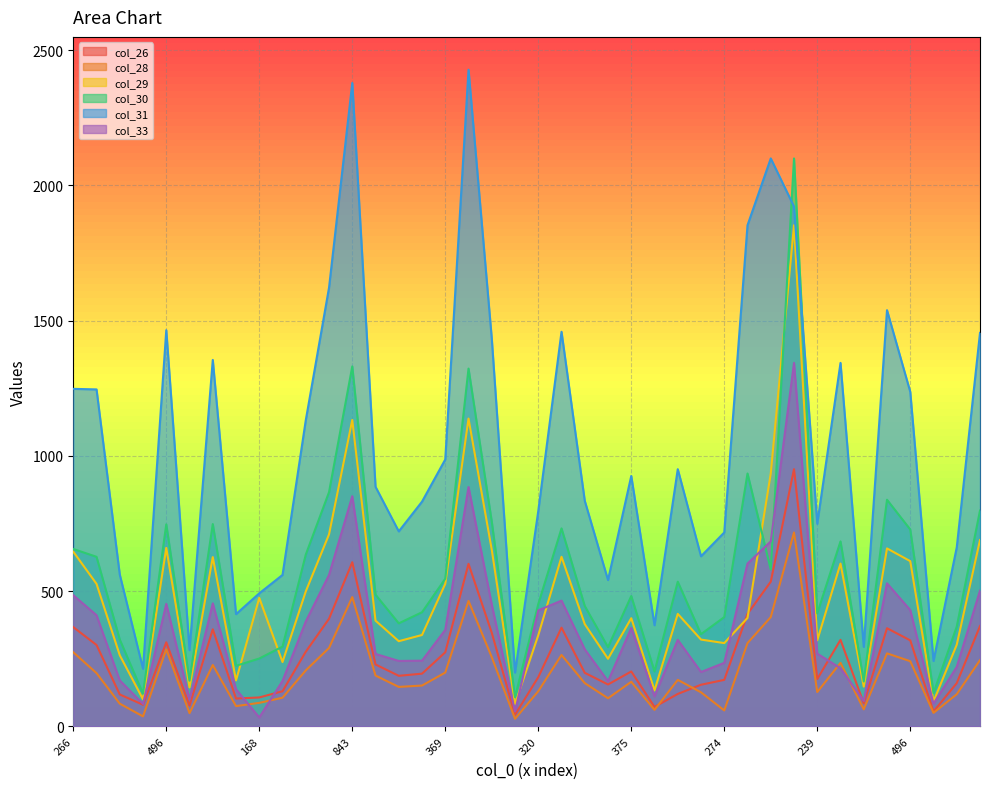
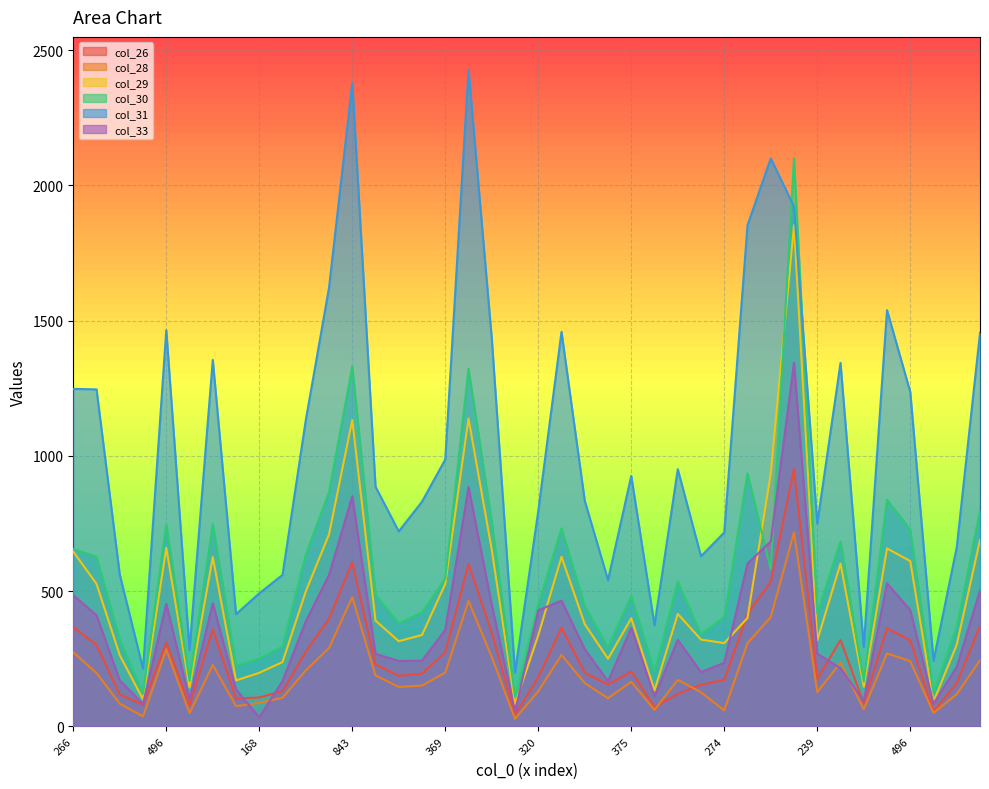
  {
    "col_29": {
      "266": 650,
-     "168": 480,
+     "168": 200,
      "843": 1130,
      "369": 530,
      "320": 340,
      "375": 400,
      "274": 310,
      "239": 320
    },
    "col_30": {
      "266": 660,
      "168": 250,
      "843": 1330,
      "369": 550,
      "320": 450,
      "375": 480,
      "274": 400,
      "239": 420
    },
    "col_31": {
      "266": 1250,
      "168": 490,
      "843": 2380,
      "369": 990,
      "320": 800,
      "375": 930,
      "274": 720,
      "239": 750
    },
    "col_33": {
      "266": 490,
      "843": 850,
      "369": 360,
      "320": 430,
      "375": 360,
      "274": 240,
      "239": 270
    }
  }
